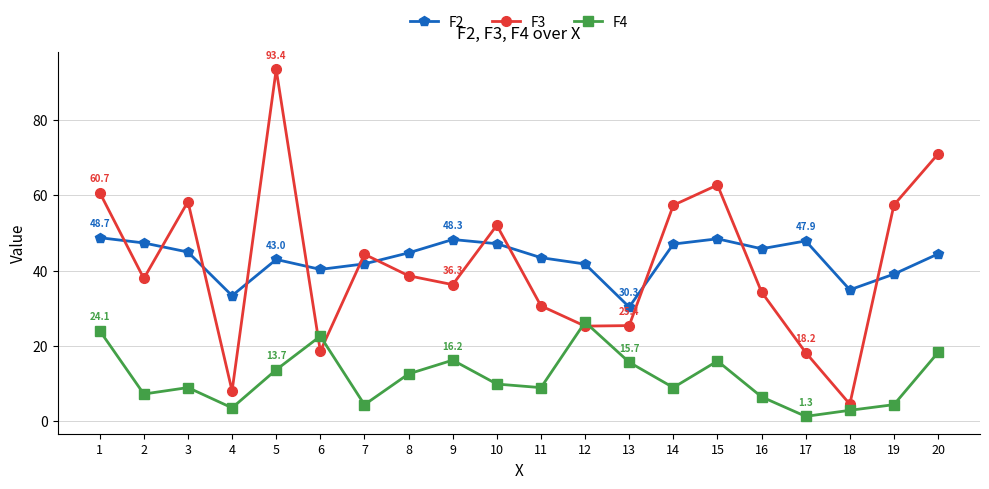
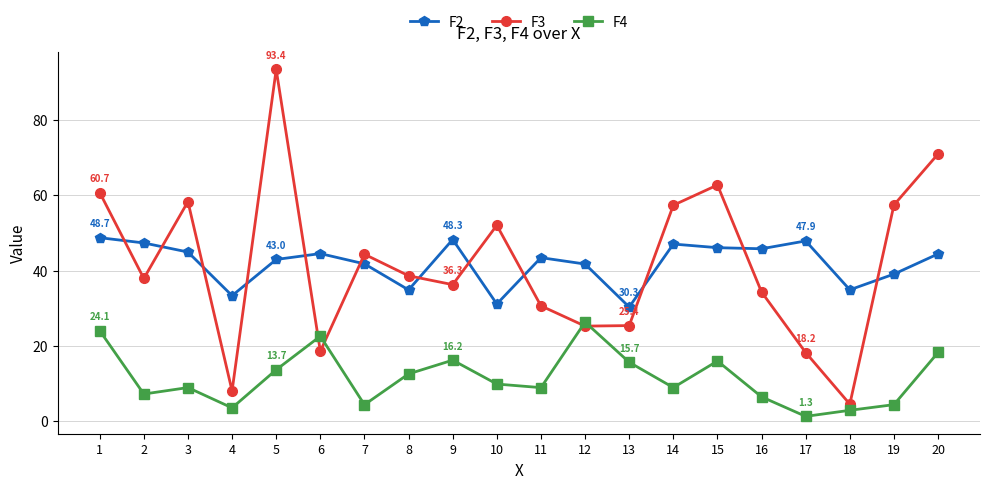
  {
    "F2": {
      "2": 47,
      "3": 45,
      "4": 33,
-     "6": 40,
+     "6": 45,
      "7": 42,
-     "8": 45,
-     "10": 47,
+     "8": 35,
+     "10": 31,
      "11": 43,
      "12": 42,
      "14": 47,
-     "15": 48,
+     "15": 46,
      "16": 46,
      "18": 35,
      "19": 39,
      "20": 44
    },
    "F3": {
      "1": 60.7,
      "5": 93.4,
      "9": 36.3,
      "17": 18.2
    },
    "F4": {
      "1": 24.1,
      "5": 13.7,
      "9": 16.2,
      "13": 15.7,
      "17": 1.3
    }
  }
